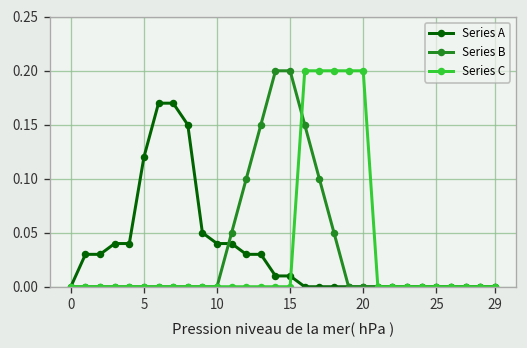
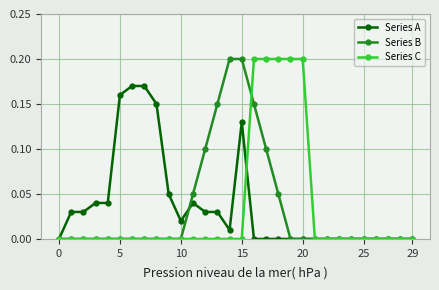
  {
    "Series A": {
-     "5": 0.12,
-     "10": 0.04,
-     "15": 0.01
+     "5": 0.16,
+     "10": 0.02,
+     "15": 0.13
    },
    "Series B": {
      "15": 0.20
    },
    "Series C": {
      "15": 0.00,
      "20": 0.20
    }
  }
